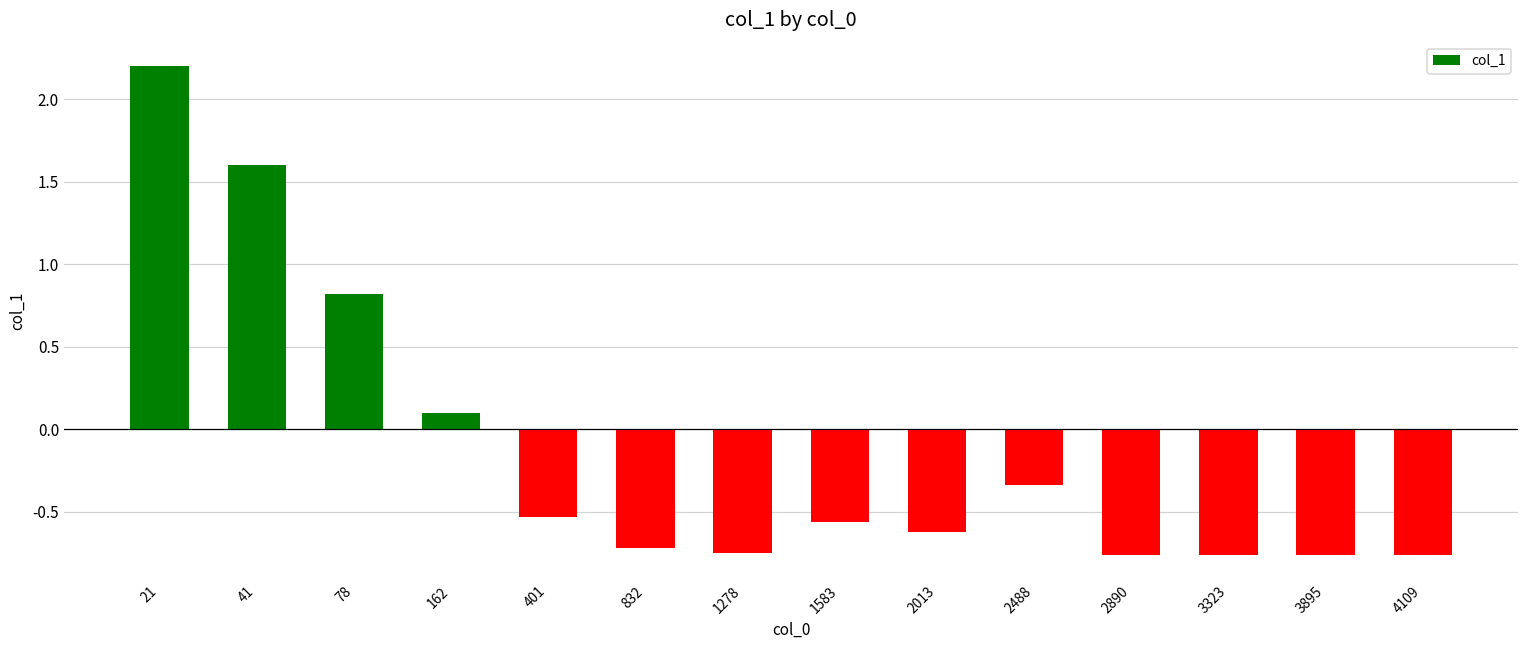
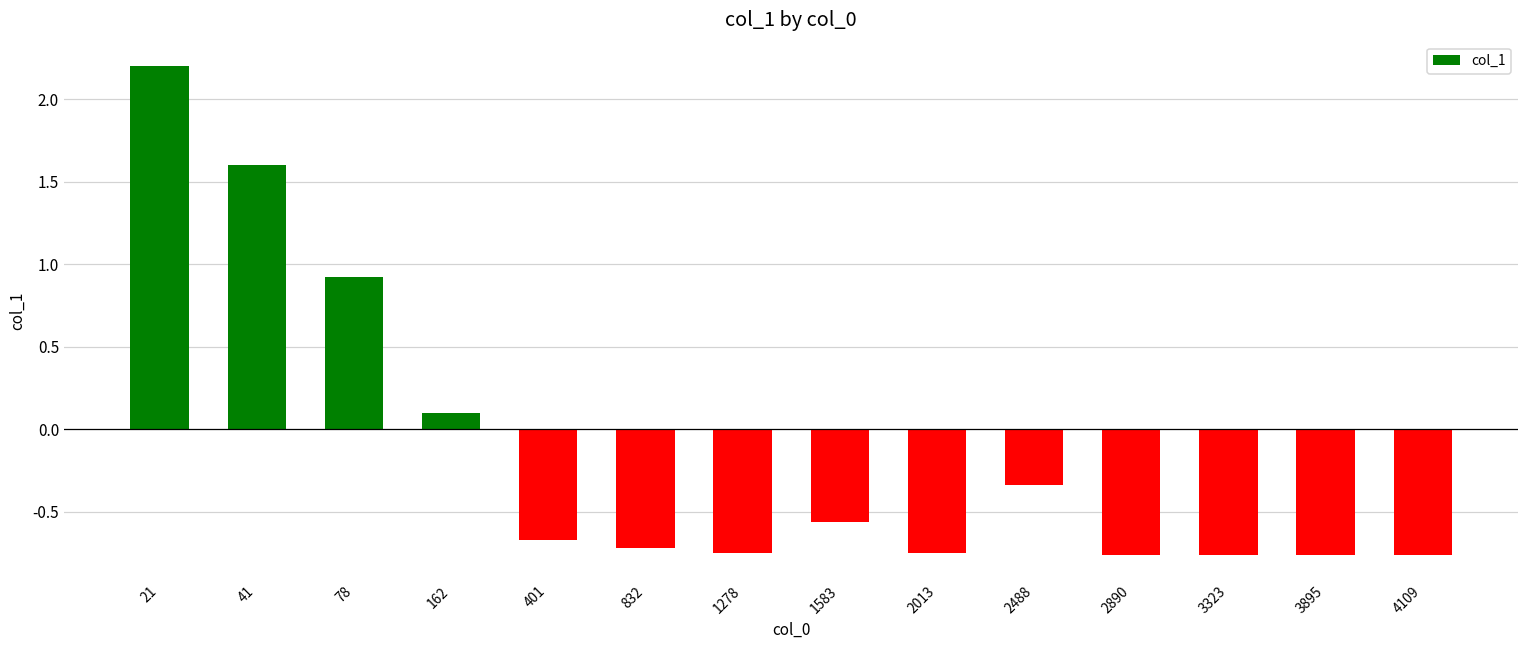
  {
    "21": 2.20,
    "41": 1.60,
-   "78": 0.82,
+   "78": 0.92,
    "162": 0.10,
-   "401": -0.53,
+   "401": -0.67,
    "832": -0.72,
    "1278": -0.75,
    "1583": -0.56,
-   "2013": -0.62,
+   "2013": -0.75,
    "2488": -0.34,
    "2890": -0.76,
    "3323": -0.76,
    "3895": -0.76,
    "4109": -0.76
  }
